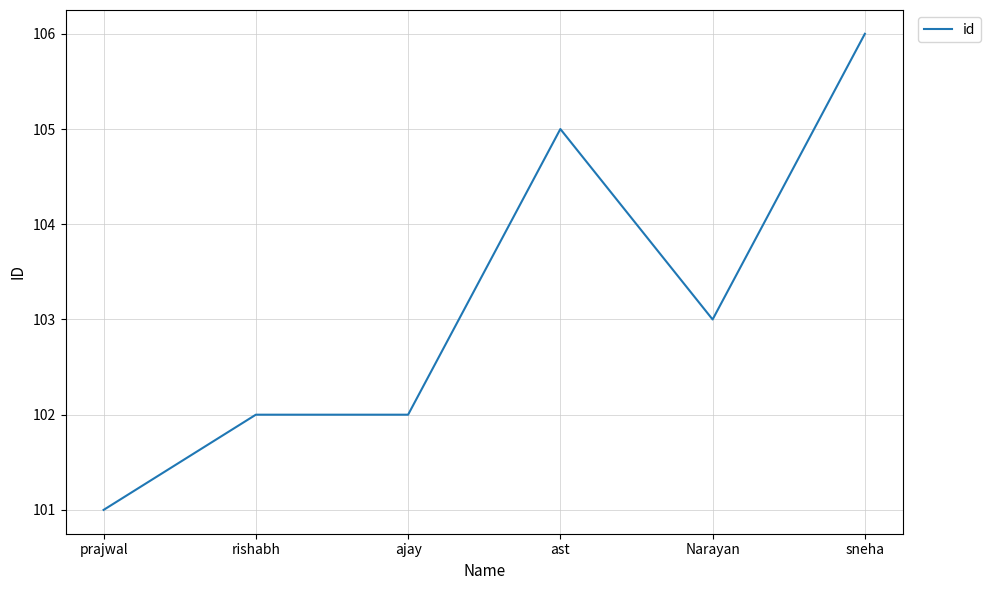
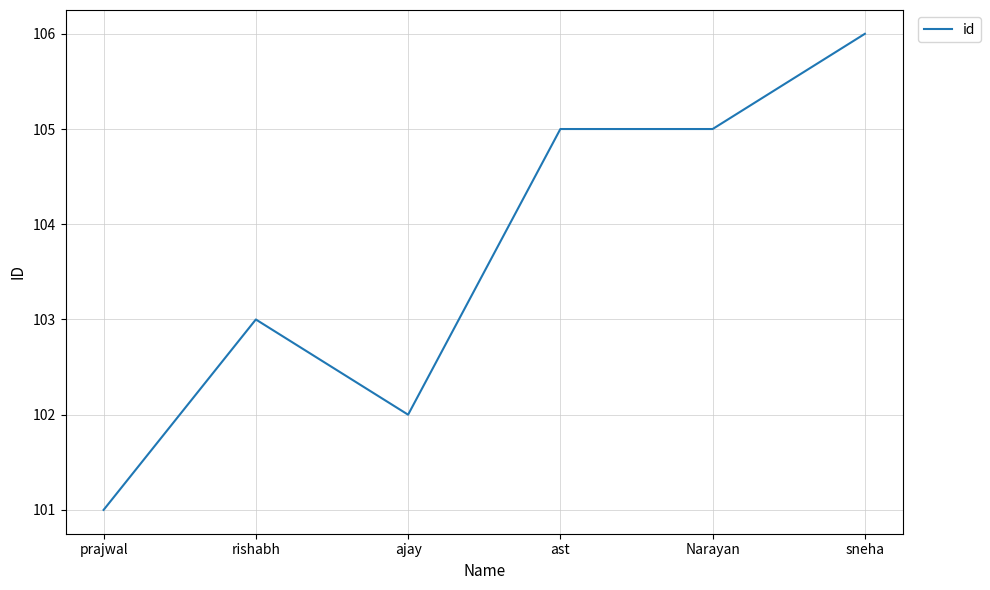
  {
    "prajwal": 101,
-   "rishabh": 102,
+   "rishabh": 103,
    "ajay": 102,
    "ast": 105,
-   "Narayan": 103,
+   "Narayan": 105,
    "sneha": 106
  }
